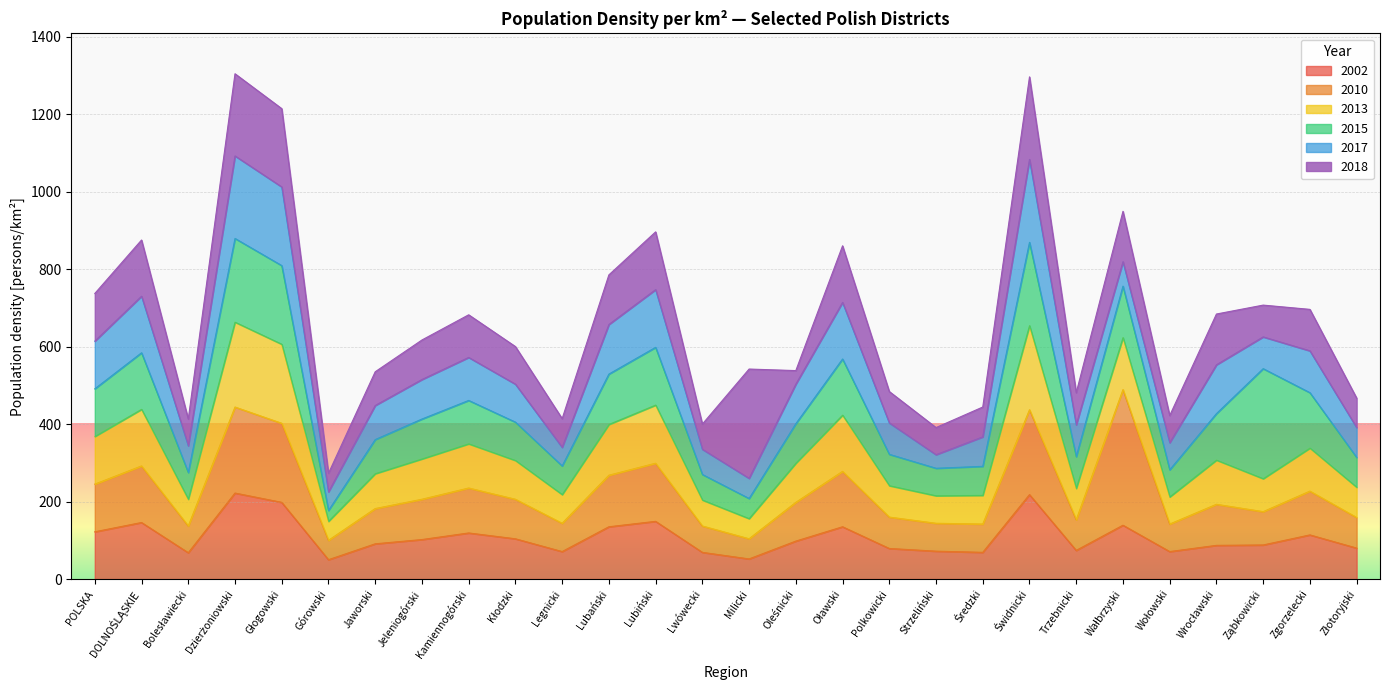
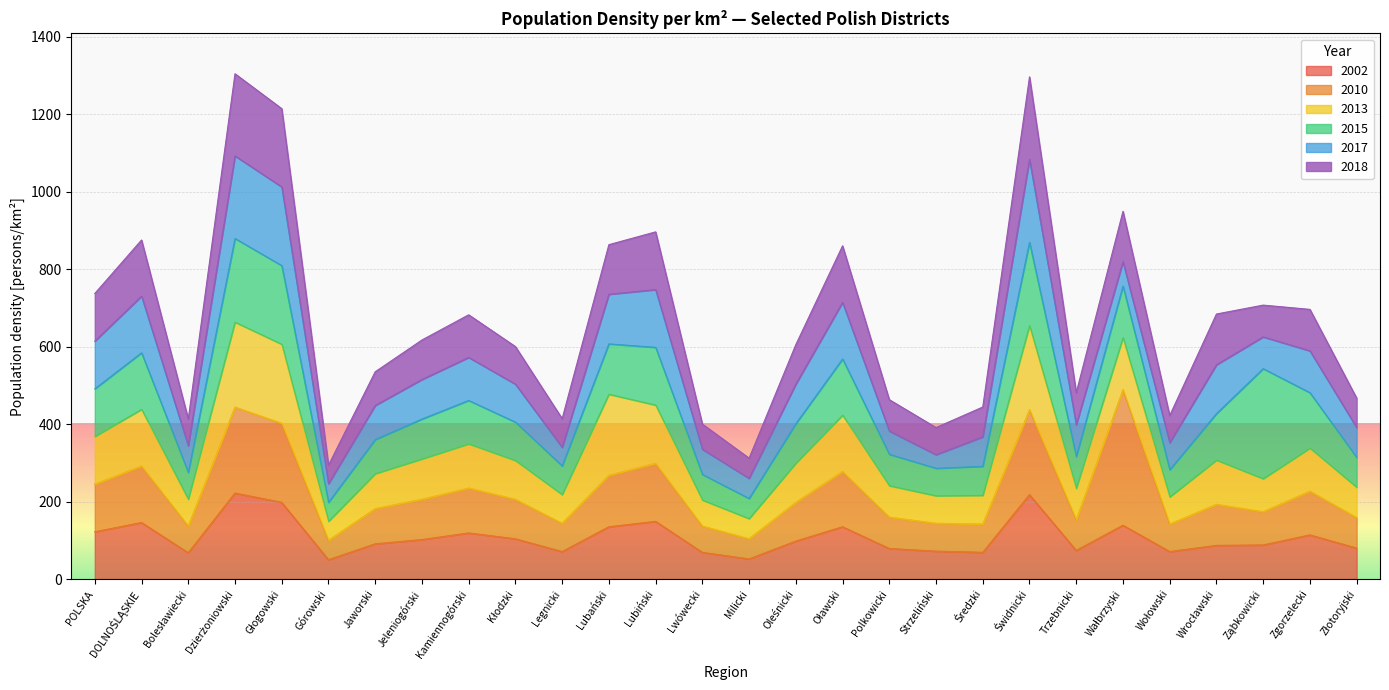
  {
    "2013": {
      "POLSKA": 120,
      "DOLNOŚLĄSKIE": 150,
      "Bolesławiecki": 70,
      "Dzierżoniowski": 220,
      "Głogowski": 200,
      "Górowski": 50,
      "Jaworski": 90,
      "Jeleniogórski": 100,
      "Kamiennogórski": 110,
      "Kłodzki": 100,
      "Legnicki": 70,
-     "Lubański": 130,
+     "Lubański": 210,
      "Lubiński": 150,
      "Lwówecki": 70,
      "Milicki": 50,
      "Oleśnicki": 100,
      "Oławski": 150,
      "Polkowicki": 80,
      "Strzeliński": 70,
      "Średzki": 70,
      "Świdnicki": 220,
      "Trzebnicki": 80,
      "Wałbrzyski": 130,
      "Wołowski": 70,
      "Wrocławski": 110,
      "Ząbkowicki": 90,
      "Zgorzelecki": 110,
      "Złotoryjski": 80
    },
    "2015": {
      "POLSKA": 120,
      "DOLNOŚLĄSKIE": 150,
      "Bolesławiecki": 70,
      "Dzierżoniowski": 220,
      "Głogowski": 200,
-     "Górowski": 30,
+     "Górowski": 50,
      "Jaworski": 90,
      "Jeleniogórski": 100,
      "Kamiennogórski": 110,
      "Kłodzki": 100,
      "Legnicki": 70,
      "Lubański": 130,
      "Lubiński": 150,
      "Lwówecki": 70,
      "Milicki": 50,
      "Oleśnicki": 100,
      "Oławski": 150,
      "Polkowicki": 80,
      "Strzeliński": 70,
      "Średzki": 80,
      "Świdnicki": 220,
      "Trzebnicki": 80,
      "Wałbrzyski": 130,
      "Wołowski": 70,
      "Wrocławski": 120,
      "Ząbkowicki": 280,
      "Zgorzelecki": 140,
      "Złotoryjski": 80
    },
    "2017": {
      "POLSKA": 120,
      "DOLNOŚLĄSKIE": 150,
      "Bolesławiecki": 70,
      "Dzierżoniowski": 210,
      "Głogowski": 200,
      "Górowski": 50,
      "Jaworski": 90,
      "Jeleniogórski": 100,
      "Kamiennogórski": 110,
      "Kłodzki": 100,
      "Legnicki": 50,
      "Lubański": 130,
      "Lubiński": 150,
      "Lwówecki": 70,
      "Milicki": 50,
      "Oleśnicki": 100,
      "Oławski": 150,
-     "Polkowicki": 80,
+     "Polkowicki": 60,
      "Strzeliński": 40,
      "Średzki": 80,
      "Świdnicki": 210,
      "Trzebnicki": 80,
      "Wałbrzyski": 60,
      "Wołowski": 70,
      "Wrocławski": 130,
      "Ząbkowicki": 80,
      "Zgorzelecki": 110,
      "Złotoryjski": 80
    },
    "2018": {
      "POLSKA": 120,
      "DOLNOŚLĄSKIE": 150,
      "Bolesławiecki": 70,
      "Dzierżoniowski": 210,
      "Głogowski": 200,
      "Górowski": 50,
      "Jaworski": 90,
      "Jeleniogórski": 100,
      "Kamiennogórski": 110,
      "Kłodzki": 100,
      "Legnicki": 70,
      "Lubański": 130,
      "Lubiński": 150,
      "Lwówecki": 70,
-     "Milicki": 280,
-     "Oleśnicki": 40,
+     "Milicki": 50,
+     "Oleśnicki": 100,
      "Oławski": 150,
      "Polkowicki": 80,
      "Strzeliński": 70,
      "Średzki": 80,
      "Świdnicki": 210,
      "Trzebnicki": 80,
      "Wałbrzyski": 130,
      "Wołowski": 70,
      "Wrocławski": 130,
      "Ząbkowicki": 80,
      "Zgorzelecki": 110,
      "Złotoryjski": 80
    }
  }
